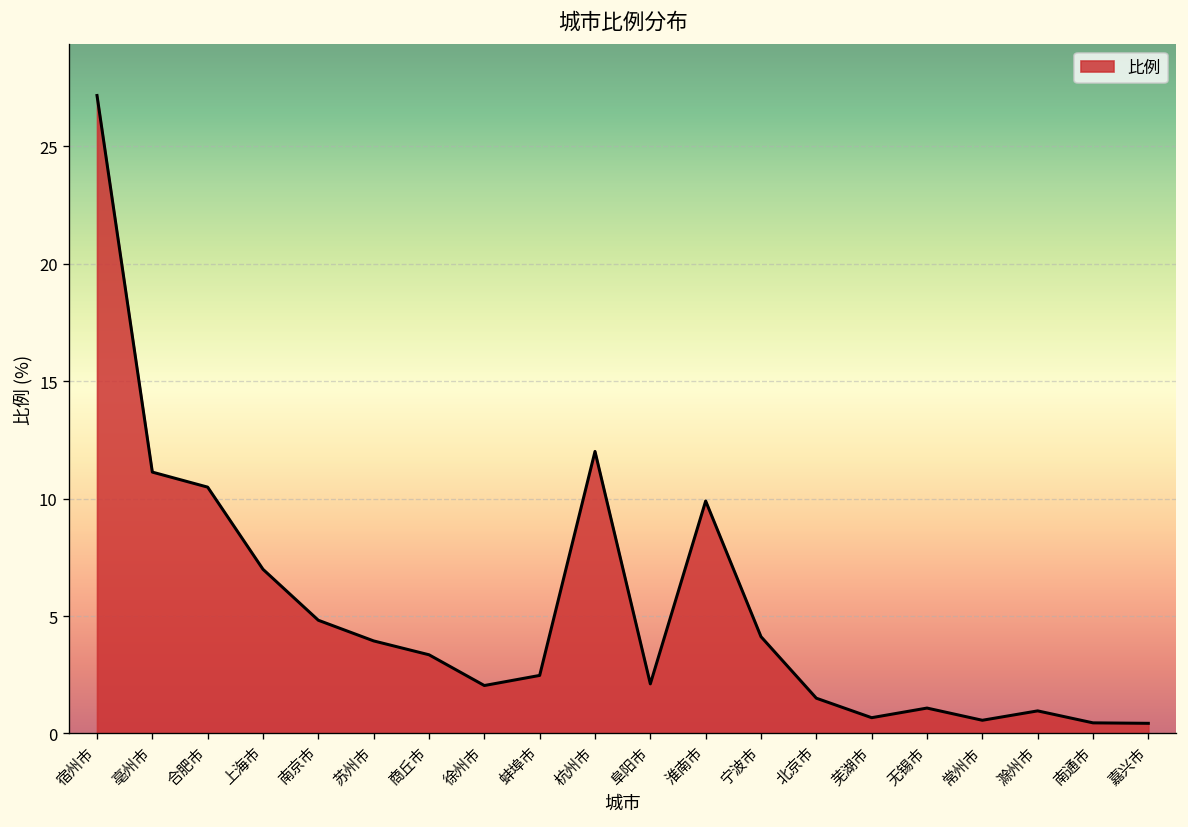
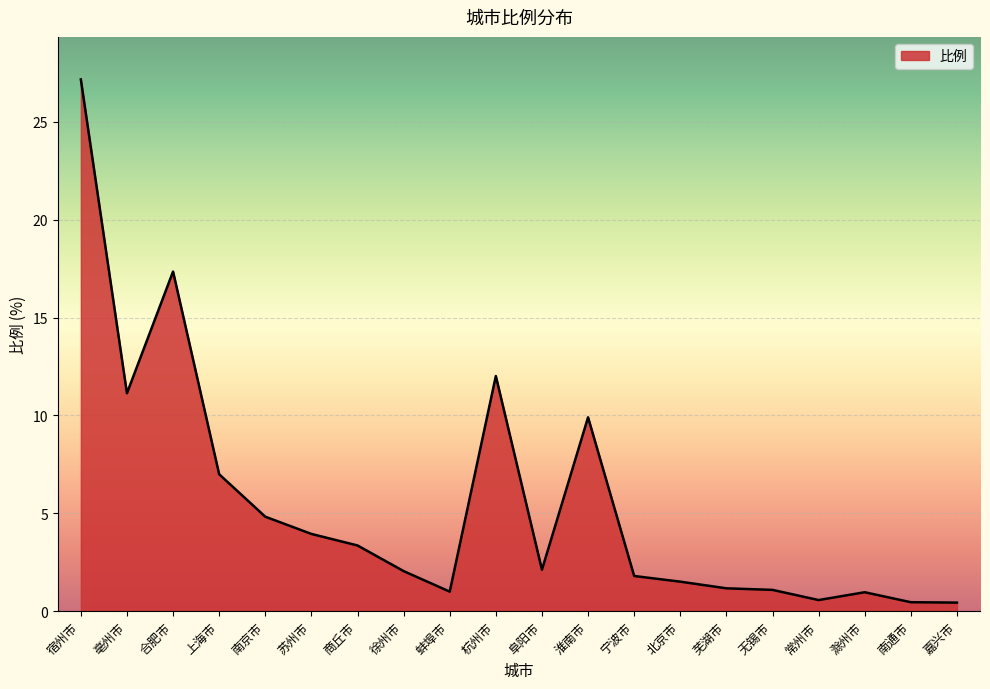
  {
    "宿州市": 27.2,
    "亳州市": 11.1,
-   "合肥市": 10.5,
+   "合肥市": 17.4,
    "上海市": 7.0,
    "南京市": 4.8,
    "苏州市": 3.9,
    "商丘市": 3.4,
    "徐州市": 2.0,
-   "蚌埠市": 2.5,
+   "蚌埠市": 1.0,
    "杭州市": 12.0,
    "阜阳市": 2.1,
    "淮南市": 9.9,
-   "宁波市": 4.1,
+   "宁波市": 1.8,
    "北京市": 1.5,
-   "芜湖市": 0.7,
+   "芜湖市": 1.2,
    "无锡市": 1.1,
    "常州市": 0.6,
    "滁州市": 1.0,
    "南通市": 0.5,
    "嘉兴市": 0.4
  }
